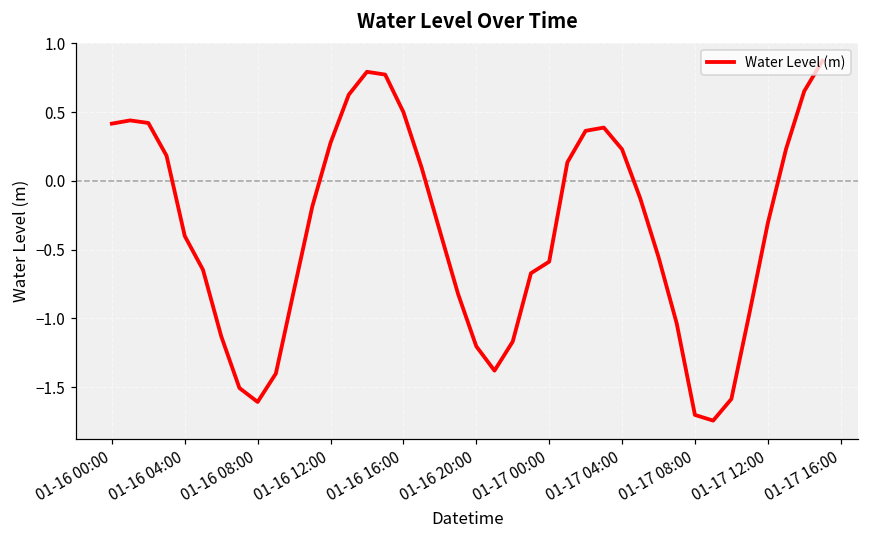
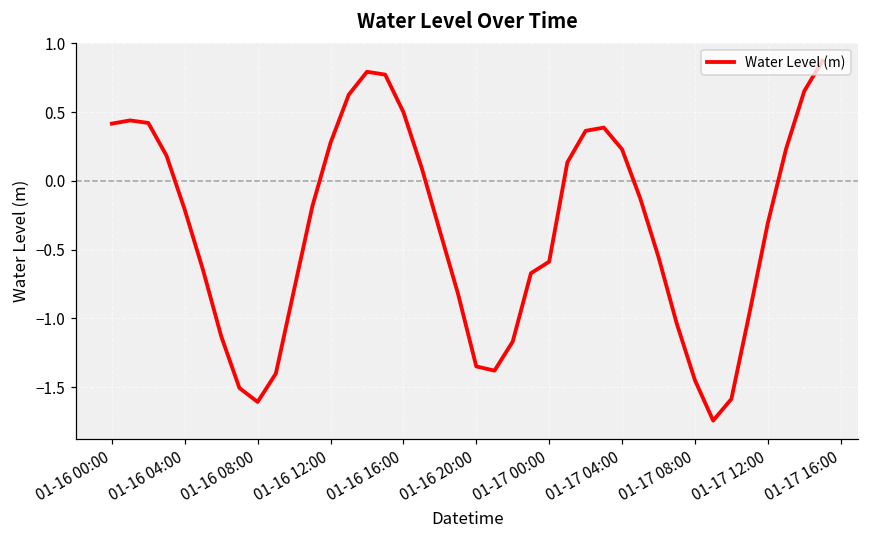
  {
    "01-16 00:00": 0.42,
-   "01-16 04:00": -0.40,
+   "01-16 04:00": -0.21,
    "01-16 08:00": -1.61,
    "01-16 12:00": 0.28,
    "01-16 16:00": 0.50,
-   "01-16 20:00": -1.20,
+   "01-16 20:00": -1.35,
    "01-17 00:00": -0.59,
    "01-17 04:00": 0.23,
-   "01-17 08:00": -1.70,
+   "01-17 08:00": -1.45,
    "01-17 12:00": -0.31
  }
